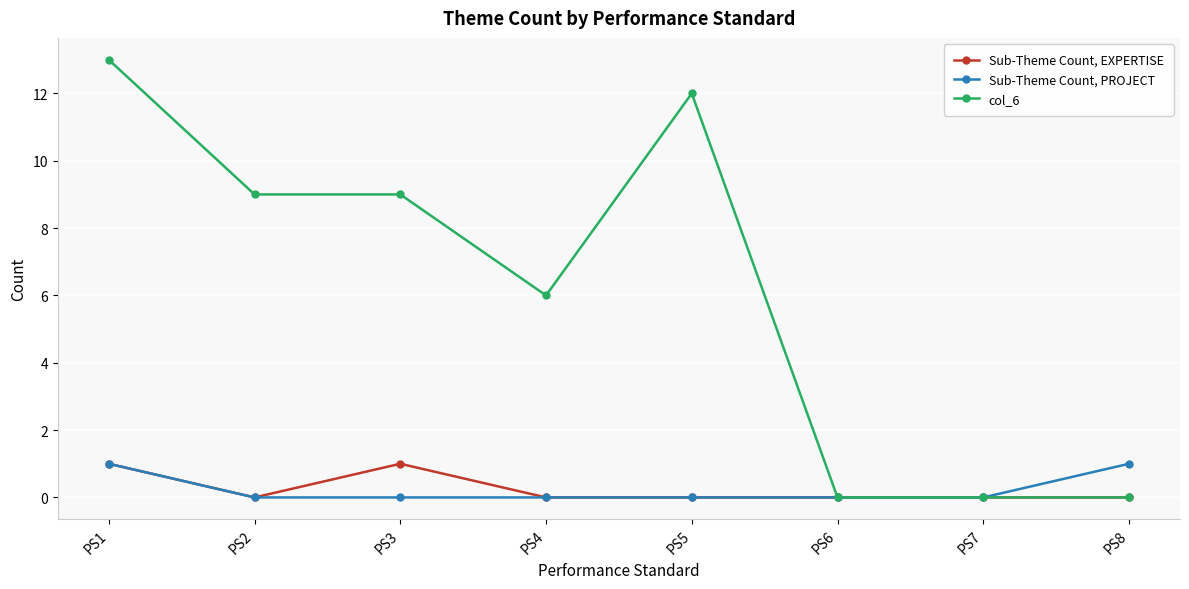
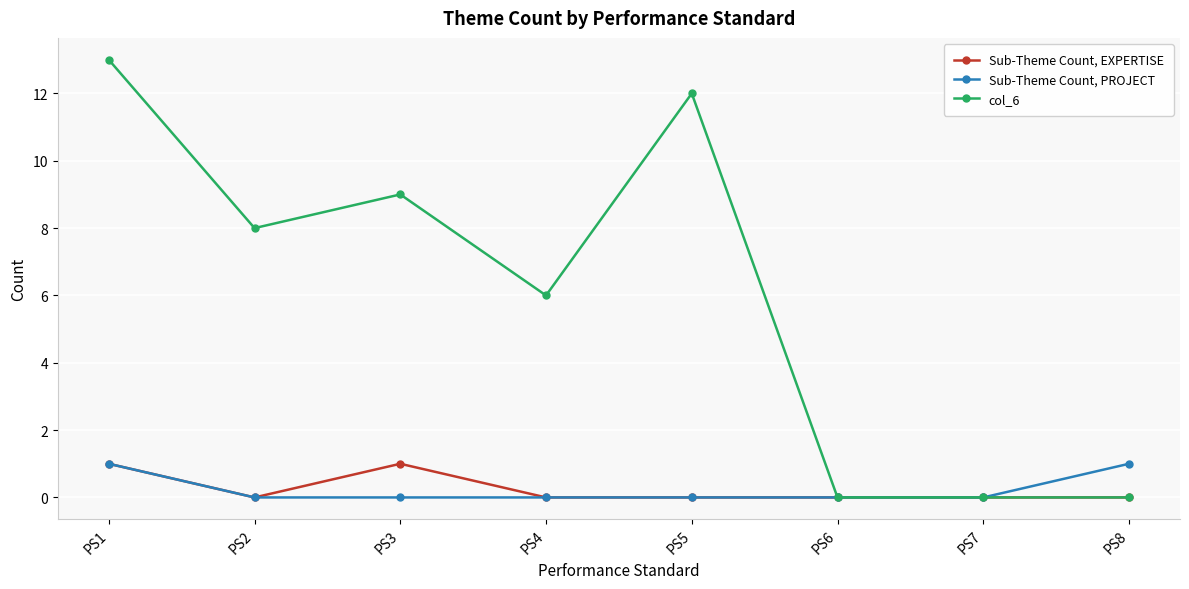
  {
    "Sub-Theme Count, EXPERTISE": {
      "PS3": 1
    },
    "Sub-Theme Count, PROJECT": {
      "PS3": 0,
      "PS8": 1
    },
    "col_6": {
      "PS1": 13,
-     "PS2": 9,
+     "PS2": 8,
      "PS3": 9,
      "PS4": 6,
      "PS5": 12
    }
  }
